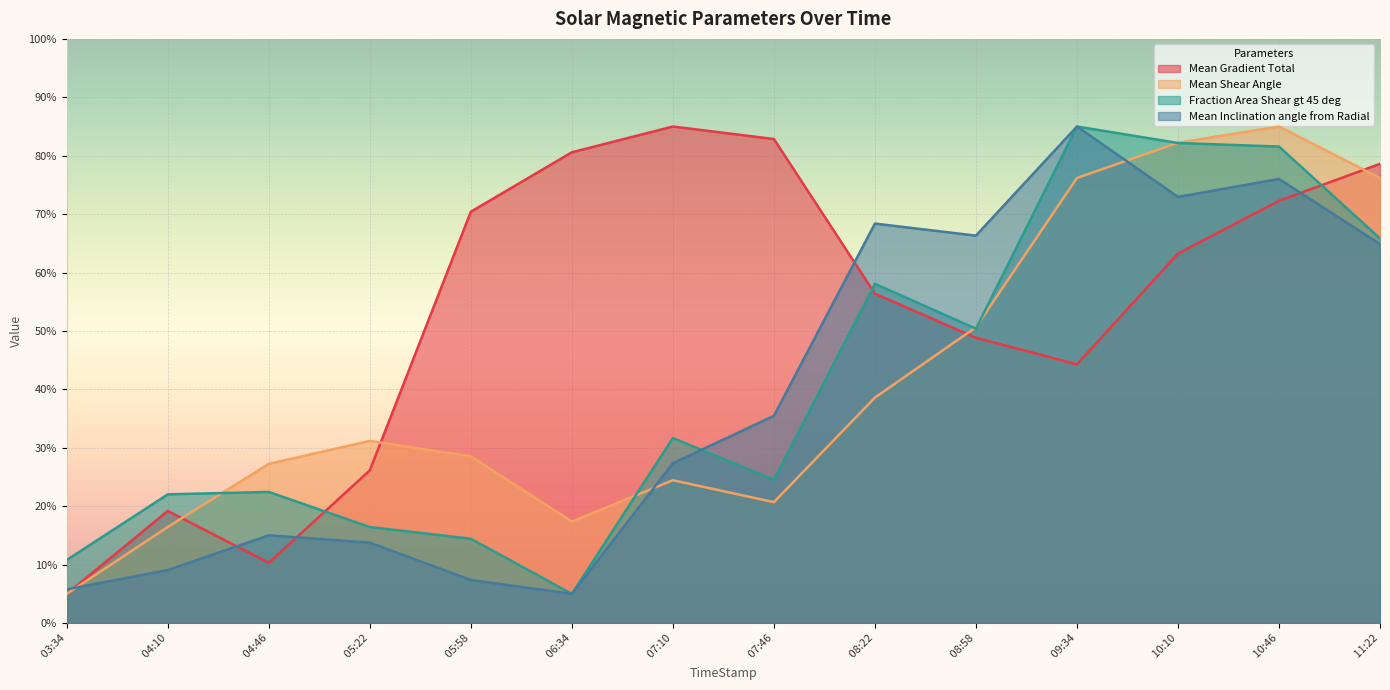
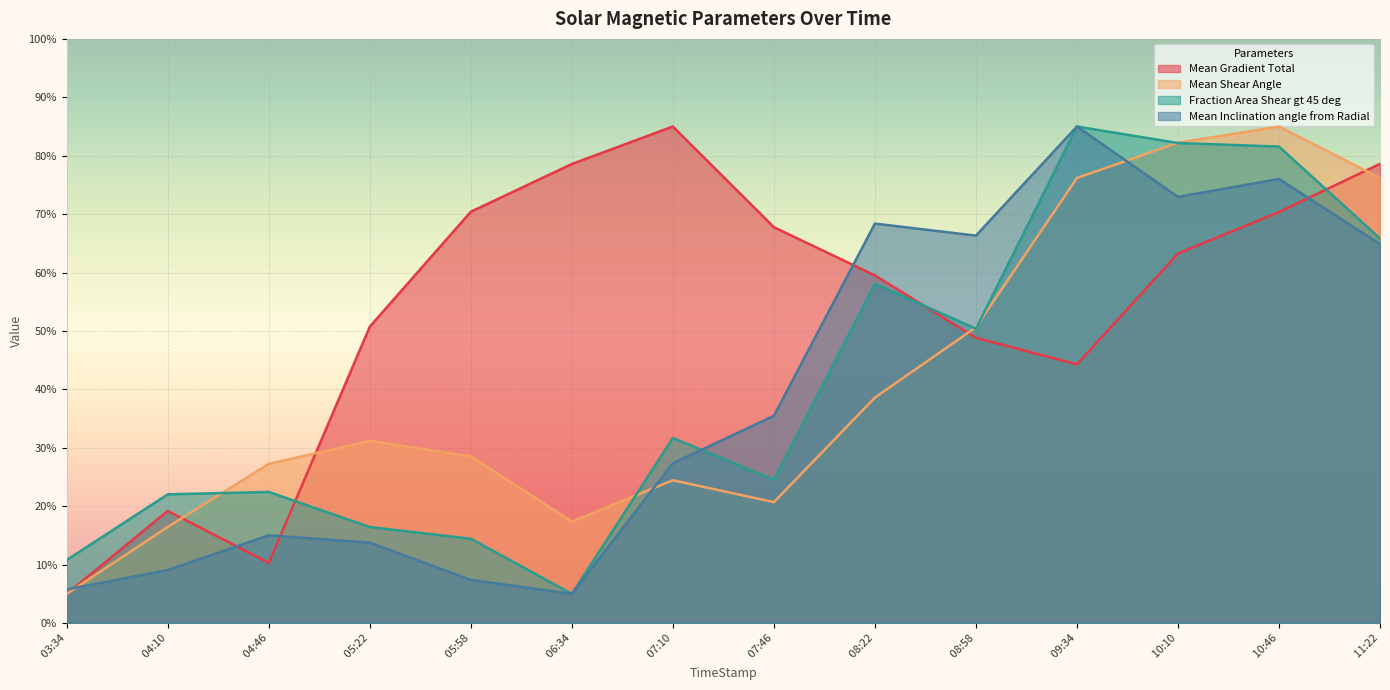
  {
    "Mean Gradient Total": {
      "04:10": "19%",
      "04:46": "10%",
-     "05:22": "26%",
+     "05:22": "51%",
      "05:58": "70%",
-     "06:34": "81%",
+     "06:34": "79%",
      "07:10": "85%",
-     "07:46": "83%",
-     "08:22": "56%",
+     "07:46": "68%",
+     "08:22": "60%",
      "08:58": "49%",
      "09:34": "44%",
      "10:10": "63%",
-     "10:46": "72%",
+     "10:46": "70%",
      "11:22": "79%"
    },
    "Mean Shear Angle": {
      "04:10": "16%",
      "04:46": "27%",
      "05:22": "31%",
      "05:58": "29%",
      "06:34": "17%",
      "07:10": "24%",
      "07:46": "21%",
      "08:22": "39%",
      "09:34": "76%",
      "11:22": "76%"
    }
  }
